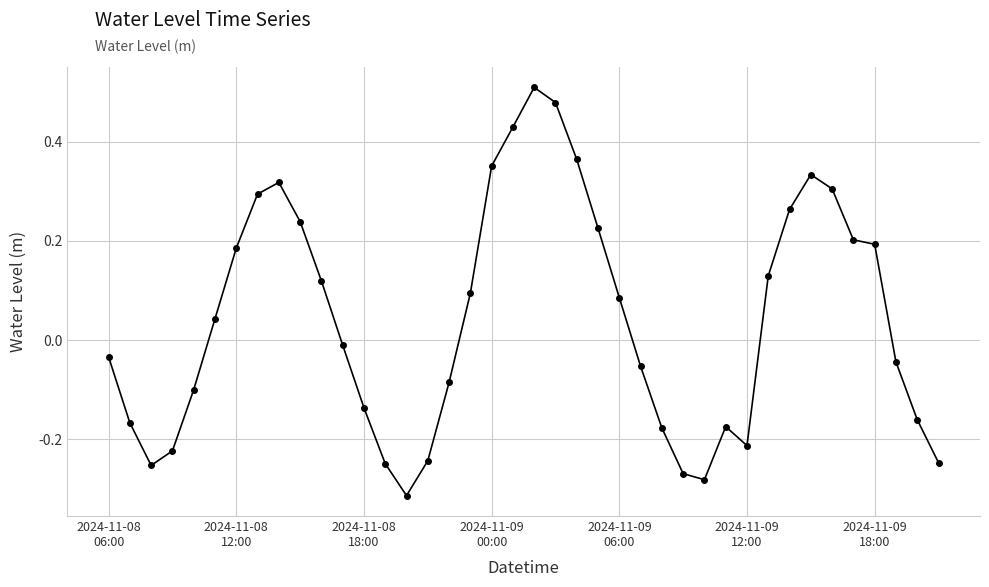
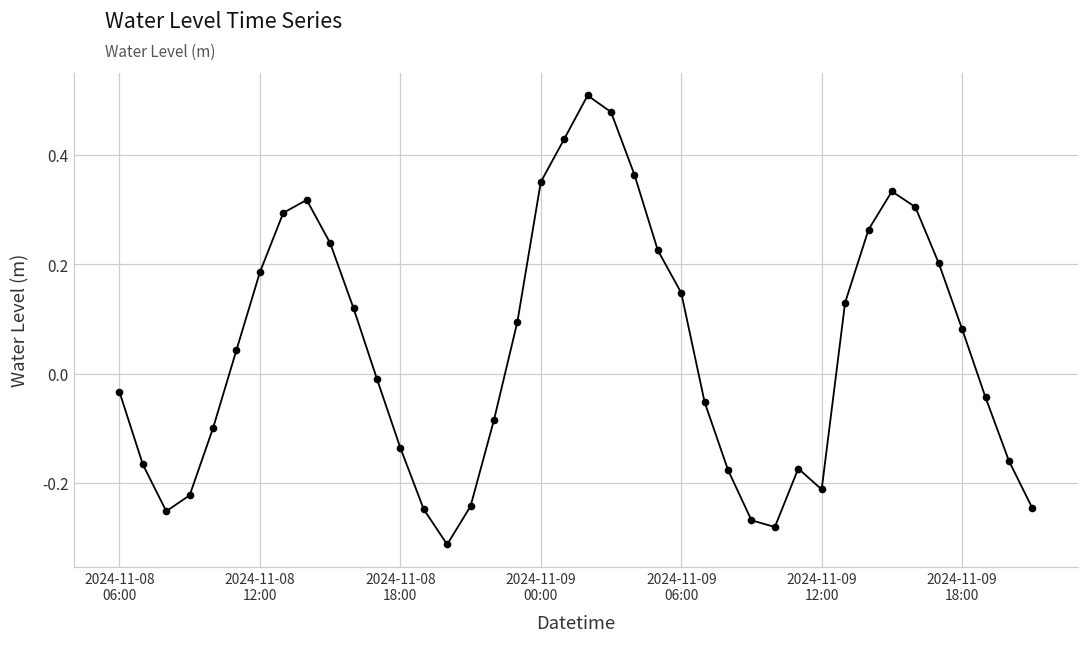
  {
    "2024-11-08 06:00": -0.03,
    "2024-11-08 12:00": 0.19,
    "2024-11-08 18:00": -0.14,
    "2024-11-09 00:00": 0.35,
-   "2024-11-09 06:00": 0.09,
+   "2024-11-09 06:00": 0.15,
    "2024-11-09 12:00": -0.21,
-   "2024-11-09 18:00": 0.19
+   "2024-11-09 18:00": 0.08
  }
